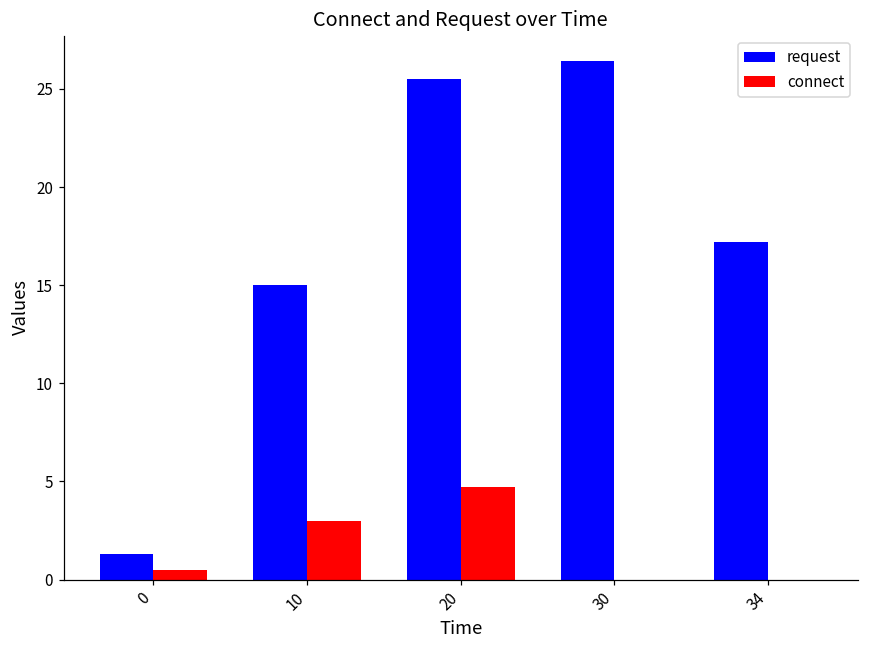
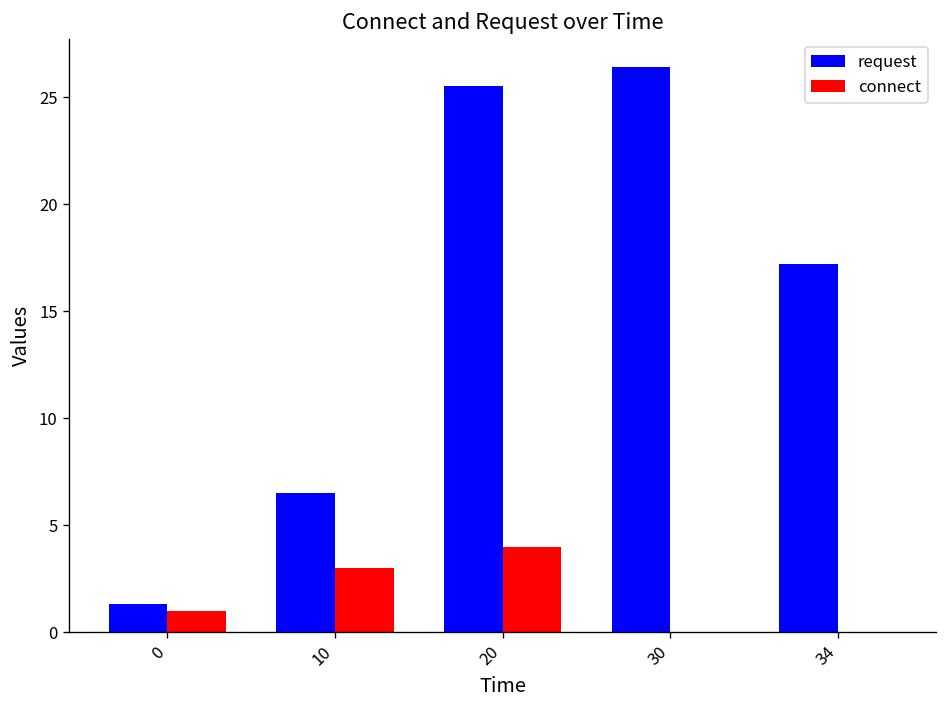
  {
    "request": {
      "0": 1.3,
-     "10": 15.0,
+     "10": 6.5,
      "20": 25.5,
      "30": 26.4,
      "34": 17.2
    },
    "connect": {
-     "0": 0.5,
+     "0": 1.0,
      "10": 3.0,
-     "20": 4.7,
+     "20": 4.0,
      "30": 0.0,
      "34": 0.0
    }
  }
